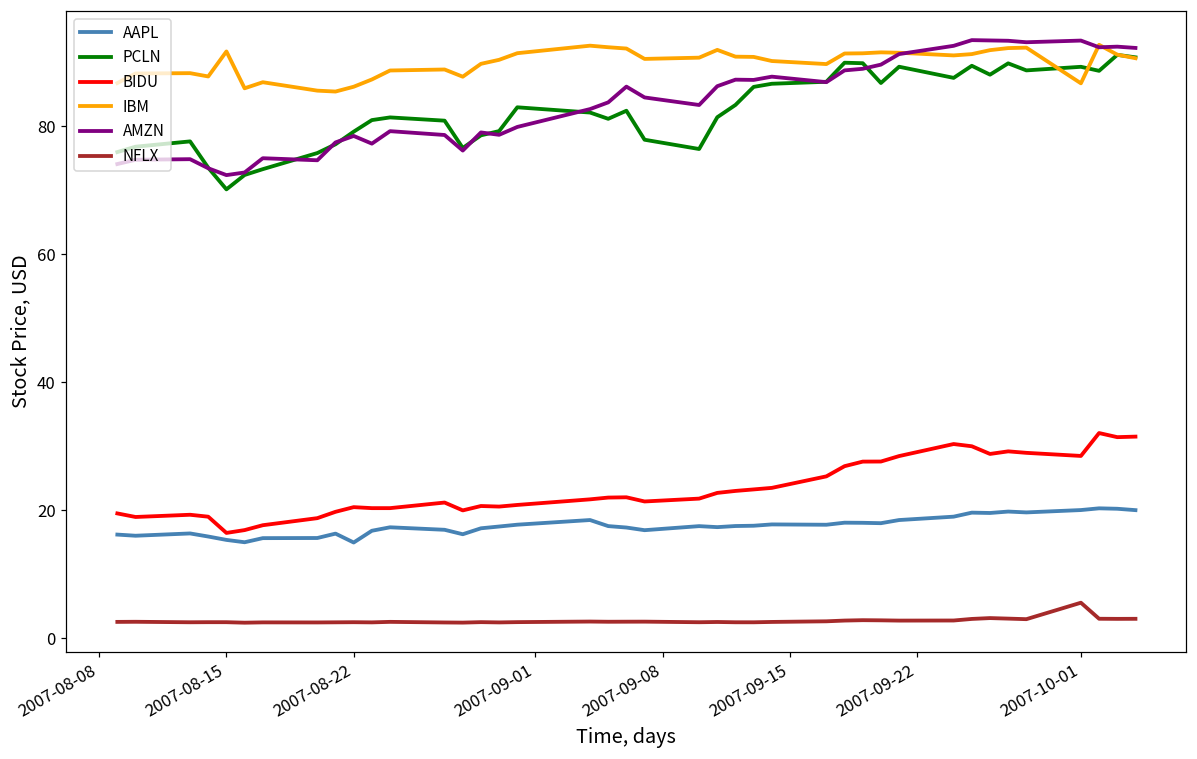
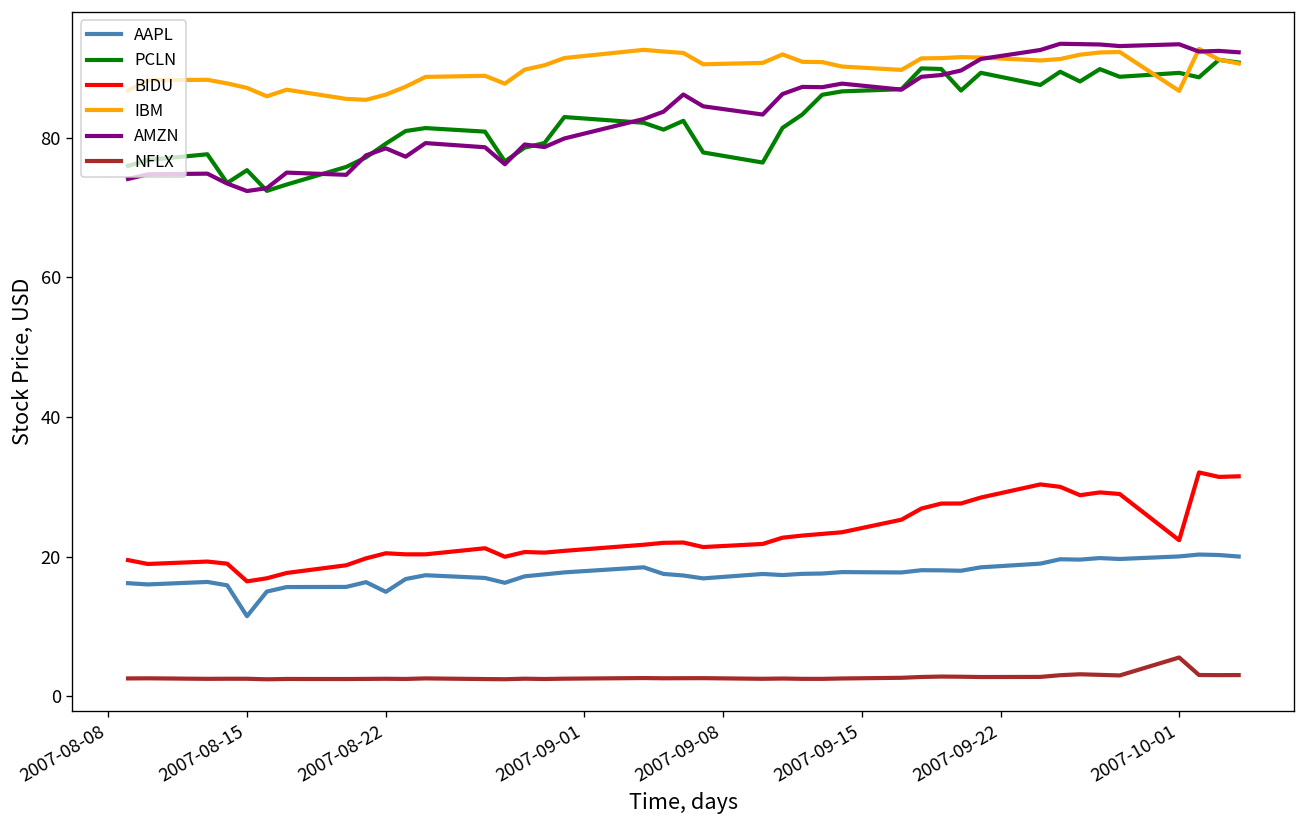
  {
    "AAPL": {
-     "2007-08-15": 15,
+     "2007-08-15": 11,
      "2007-08-22": 15,
      "2007-10-01": 20
    },
    "PCLN": {
-     "2007-08-15": 70,
+     "2007-08-15": 75,
      "2007-08-22": 79,
      "2007-10-01": 89
    },
    "BIDU": {
      "2007-08-15": 16,
      "2007-08-22": 20,
-     "2007-10-01": 28
+     "2007-10-01": 22
    },
    "IBM": {
-     "2007-08-15": 92,
+     "2007-08-15": 87,
      "2007-08-22": 86,
      "2007-10-01": 87
    },
    "AMZN": {
      "2007-08-15": 72,
      "2007-08-22": 79,
      "2007-10-01": 93
    },
    "NFLX": {
      "2007-08-15": 2,
      "2007-08-22": 2,
      "2007-10-01": 6
    }
  }
